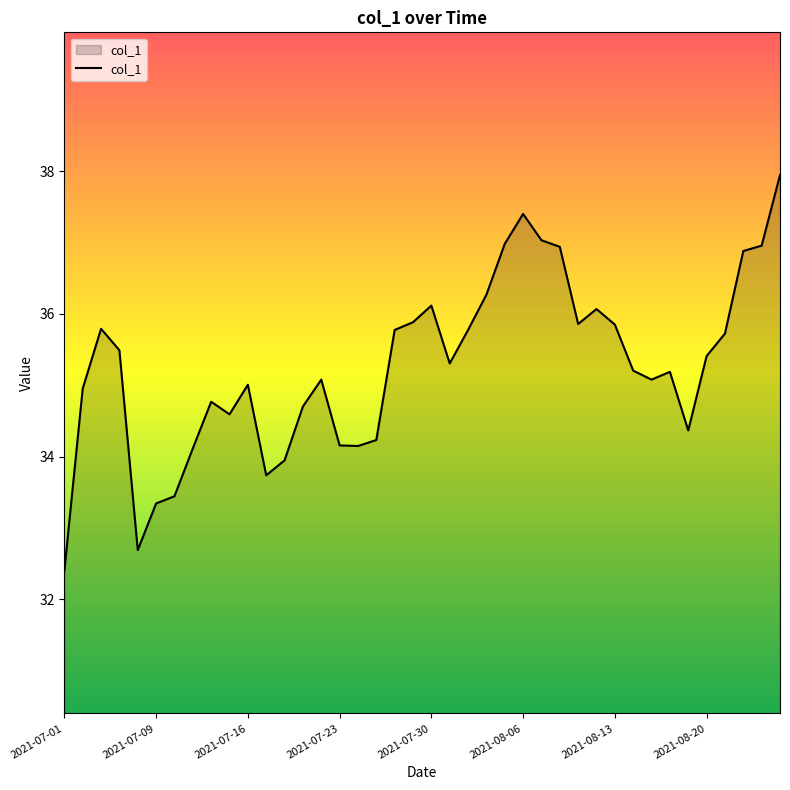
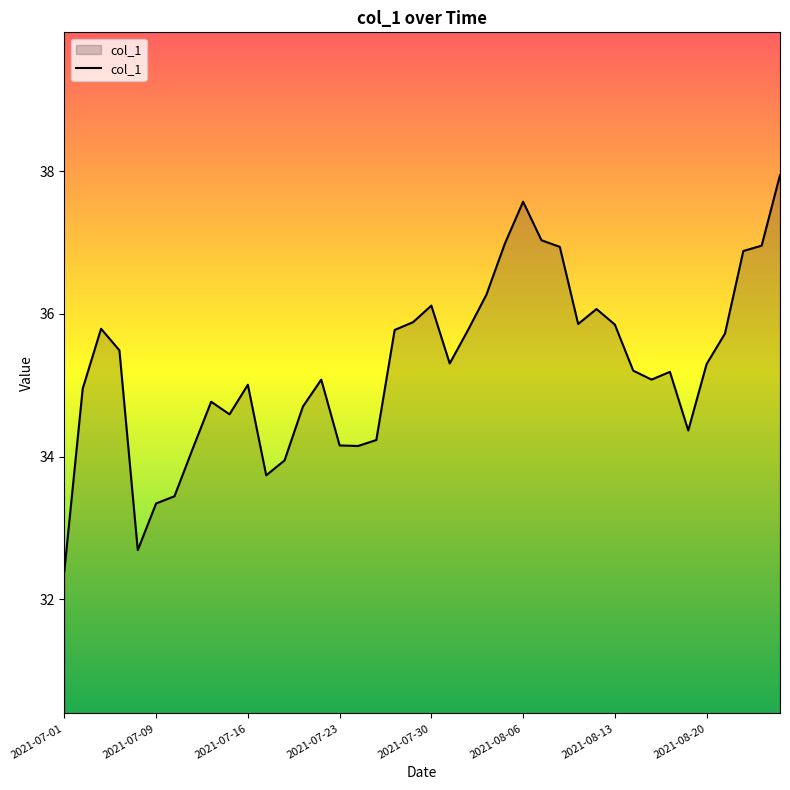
  {
    "2021-07-01": 32.4,
    "2021-07-09": 33.3,
    "2021-07-16": 35.0,
    "2021-07-23": 34.2,
    "2021-07-30": 36.1,
-   "2021-08-06": 37.4,
+   "2021-08-06": 37.6,
    "2021-08-13": 35.8,
-   "2021-08-20": 35.4
+   "2021-08-20": 35.3
  }
